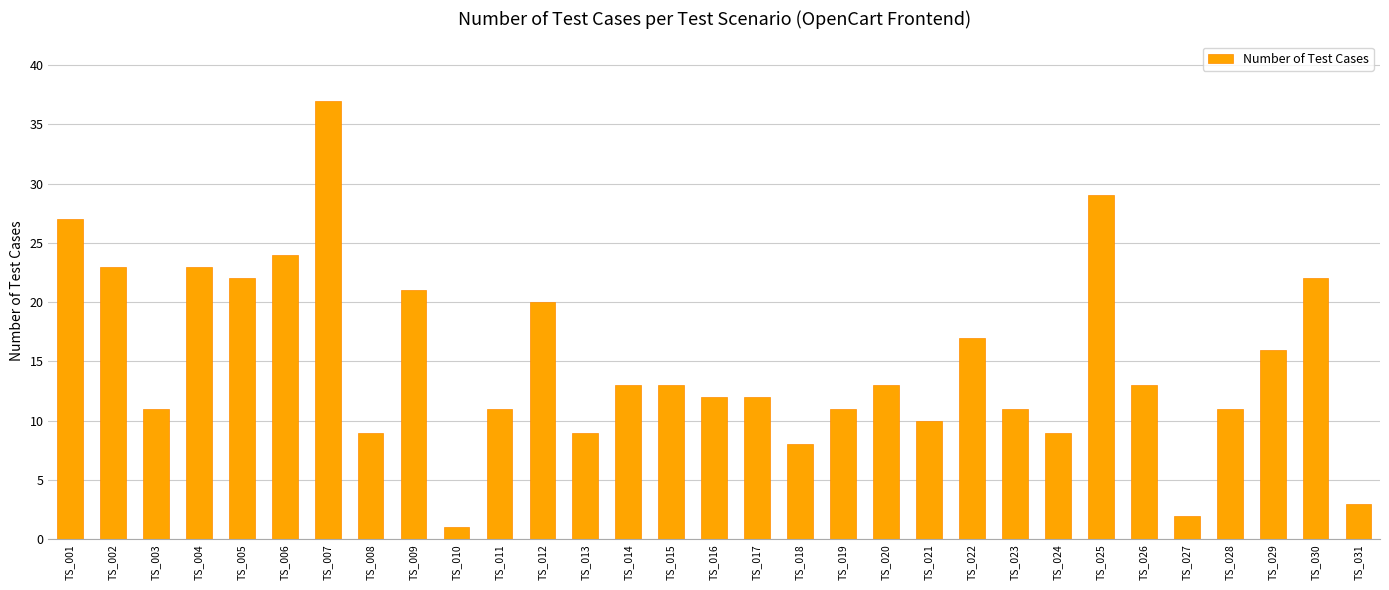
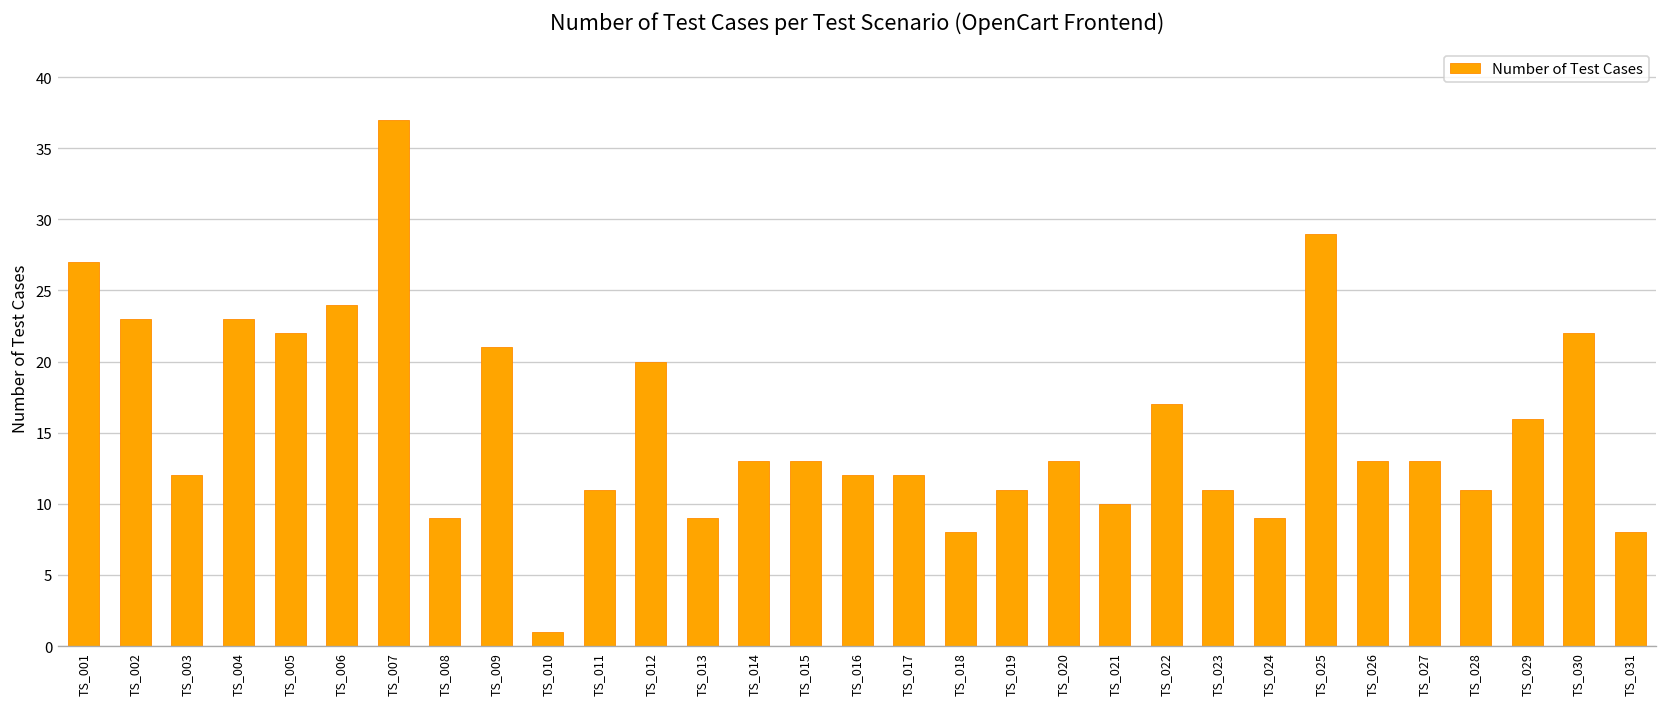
  {
    "TS_001": 27,
    "TS_002": 23,
-   "TS_003": 11,
+   "TS_003": 12,
    "TS_004": 23,
    "TS_005": 22,
    "TS_006": 24,
    "TS_007": 37,
    "TS_008": 9,
    "TS_009": 21,
    "TS_010": 1,
    "TS_011": 11,
    "TS_012": 20,
    "TS_013": 9,
    "TS_014": 13,
    "TS_015": 13,
    "TS_016": 12,
    "TS_017": 12,
    "TS_018": 8,
    "TS_019": 11,
    "TS_020": 13,
    "TS_021": 10,
    "TS_022": 17,
    "TS_023": 11,
    "TS_024": 9,
    "TS_025": 29,
    "TS_026": 13,
-   "TS_027": 2,
+   "TS_027": 13,
    "TS_028": 11,
    "TS_029": 16,
    "TS_030": 22,
-   "TS_031": 3
+   "TS_031": 8
  }
